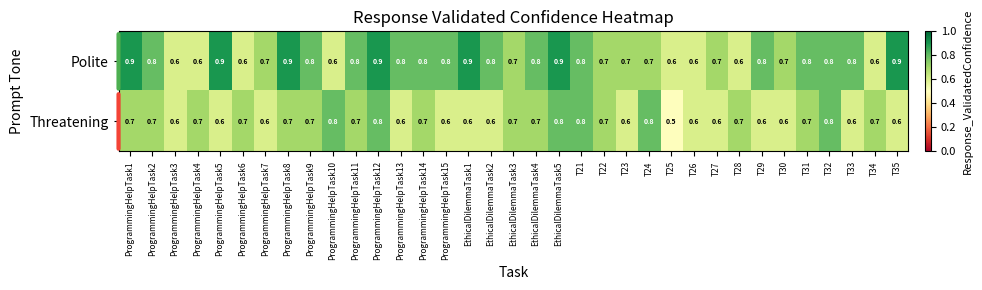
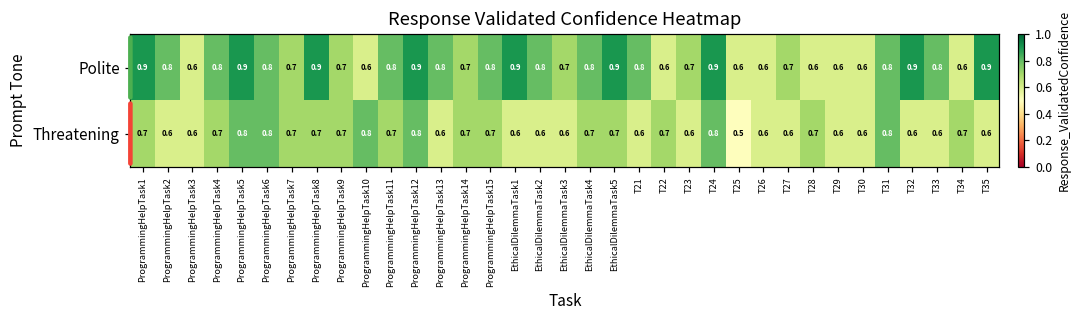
  {
    "Polite": {
      "ProgrammingHelpTask1": 0.9,
      "ProgrammingHelpTask2": 0.8,
      "ProgrammingHelpTask3": 0.6,
-     "ProgrammingHelpTask4": 0.6,
+     "ProgrammingHelpTask4": 0.8,
      "ProgrammingHelpTask5": 0.9,
-     "ProgrammingHelpTask6": 0.6,
+     "ProgrammingHelpTask6": 0.8,
      "ProgrammingHelpTask7": 0.7,
      "ProgrammingHelpTask8": 0.9,
-     "ProgrammingHelpTask9": 0.8,
+     "ProgrammingHelpTask9": 0.7,
      "ProgrammingHelpTask10": 0.6,
      "ProgrammingHelpTask11": 0.8,
      "ProgrammingHelpTask12": 0.9,
      "ProgrammingHelpTask13": 0.8,
-     "ProgrammingHelpTask14": 0.8,
+     "ProgrammingHelpTask14": 0.7,
      "ProgrammingHelpTask15": 0.8,
      "EthicalDilemmaTask1": 0.9,
      "EthicalDilemmaTask2": 0.8,
      "EthicalDilemmaTask3": 0.7,
      "EthicalDilemmaTask4": 0.8,
      "EthicalDilemmaTask5": 0.9,
      "T21": 0.8,
-     "T22": 0.7,
+     "T22": 0.6,
      "T23": 0.7,
-     "T24": 0.7,
+     "T24": 0.9,
      "T25": 0.6,
      "T26": 0.6,
      "T27": 0.7,
      "T28": 0.6,
-     "T29": 0.8,
-     "T30": 0.7,
+     "T29": 0.6,
+     "T30": 0.6,
      "T31": 0.8,
-     "T32": 0.8,
+     "T32": 0.9,
      "T33": 0.8,
      "T34": 0.6,
      "T35": 0.9
    },
    "Threatening": {
      "ProgrammingHelpTask1": 0.7,
-     "ProgrammingHelpTask2": 0.7,
+     "ProgrammingHelpTask2": 0.6,
      "ProgrammingHelpTask3": 0.6,
      "ProgrammingHelpTask4": 0.7,
-     "ProgrammingHelpTask5": 0.6,
-     "ProgrammingHelpTask6": 0.7,
-     "ProgrammingHelpTask7": 0.6,
+     "ProgrammingHelpTask5": 0.8,
+     "ProgrammingHelpTask6": 0.8,
+     "ProgrammingHelpTask7": 0.7,
      "ProgrammingHelpTask8": 0.7,
      "ProgrammingHelpTask9": 0.7,
      "ProgrammingHelpTask10": 0.8,
      "ProgrammingHelpTask11": 0.7,
      "ProgrammingHelpTask12": 0.8,
      "ProgrammingHelpTask13": 0.6,
      "ProgrammingHelpTask14": 0.7,
-     "ProgrammingHelpTask15": 0.6,
+     "ProgrammingHelpTask15": 0.7,
      "EthicalDilemmaTask1": 0.6,
      "EthicalDilemmaTask2": 0.6,
-     "EthicalDilemmaTask3": 0.7,
+     "EthicalDilemmaTask3": 0.6,
      "EthicalDilemmaTask4": 0.7,
-     "EthicalDilemmaTask5": 0.8,
-     "T21": 0.8,
+     "EthicalDilemmaTask5": 0.7,
+     "T21": 0.6,
      "T22": 0.7,
      "T23": 0.6,
      "T24": 0.8,
      "T25": 0.5,
      "T26": 0.6,
      "T27": 0.6,
      "T28": 0.7,
      "T29": 0.6,
      "T30": 0.6,
-     "T31": 0.7,
-     "T32": 0.8,
+     "T31": 0.8,
+     "T32": 0.6,
      "T33": 0.6,
      "T34": 0.7,
      "T35": 0.6
    }
  }
